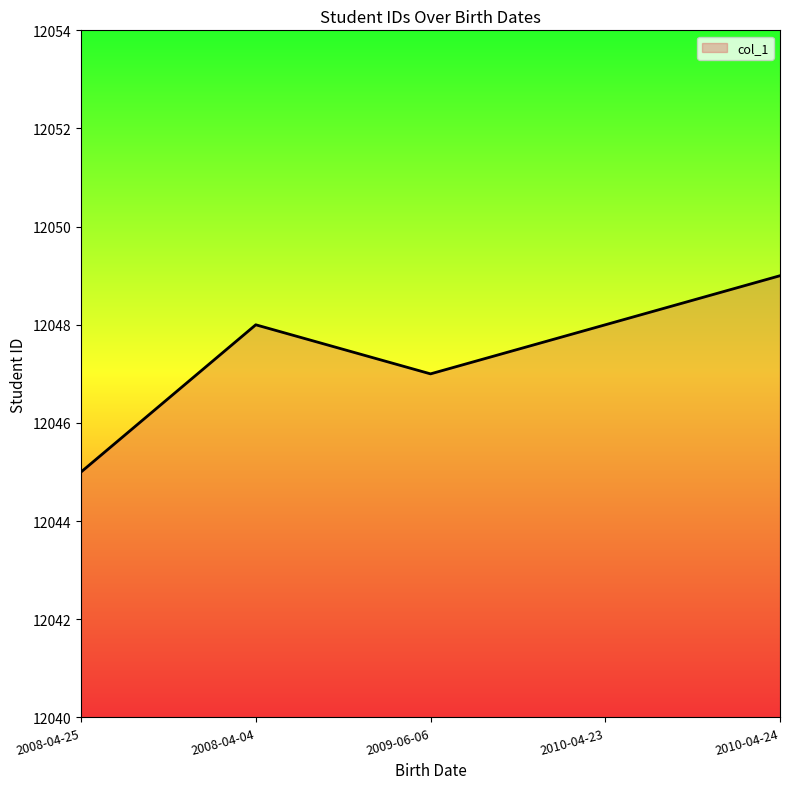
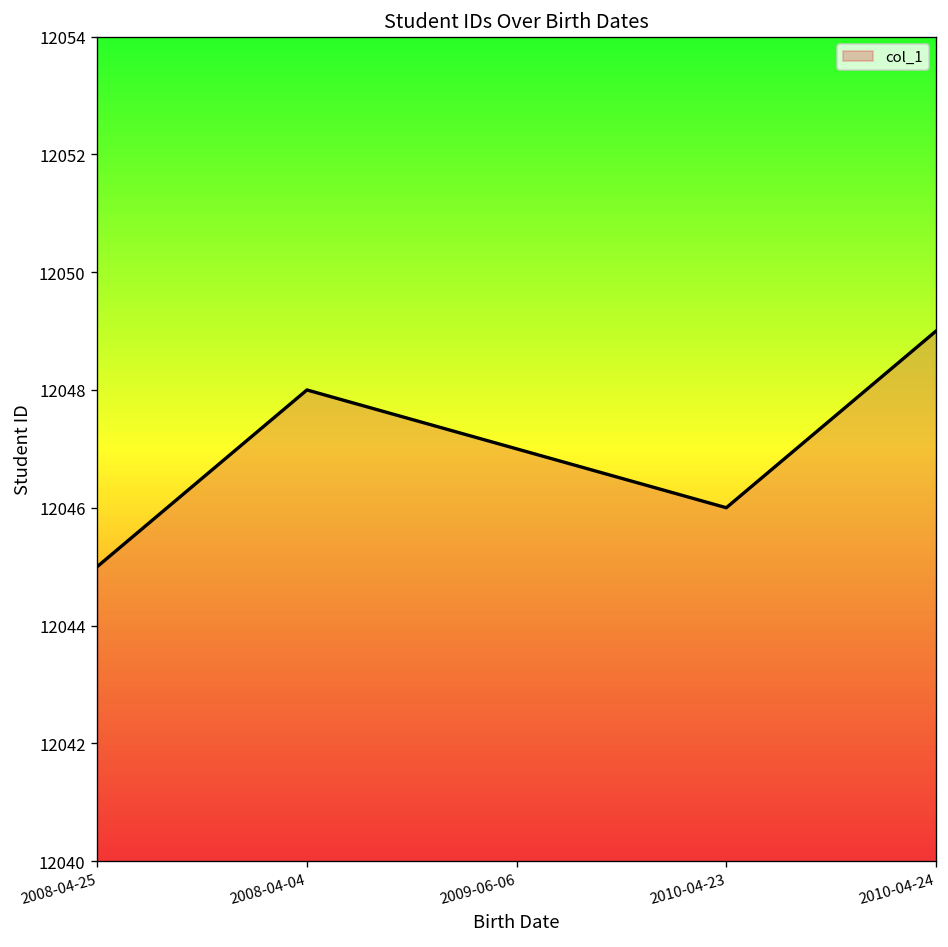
  {
    "2008-04-25": 12045,
    "2008-04-04": 12048,
    "2009-06-06": 12047,
-   "2010-04-23": 12048,
+   "2010-04-23": 12046,
    "2010-04-24": 12049
  }
